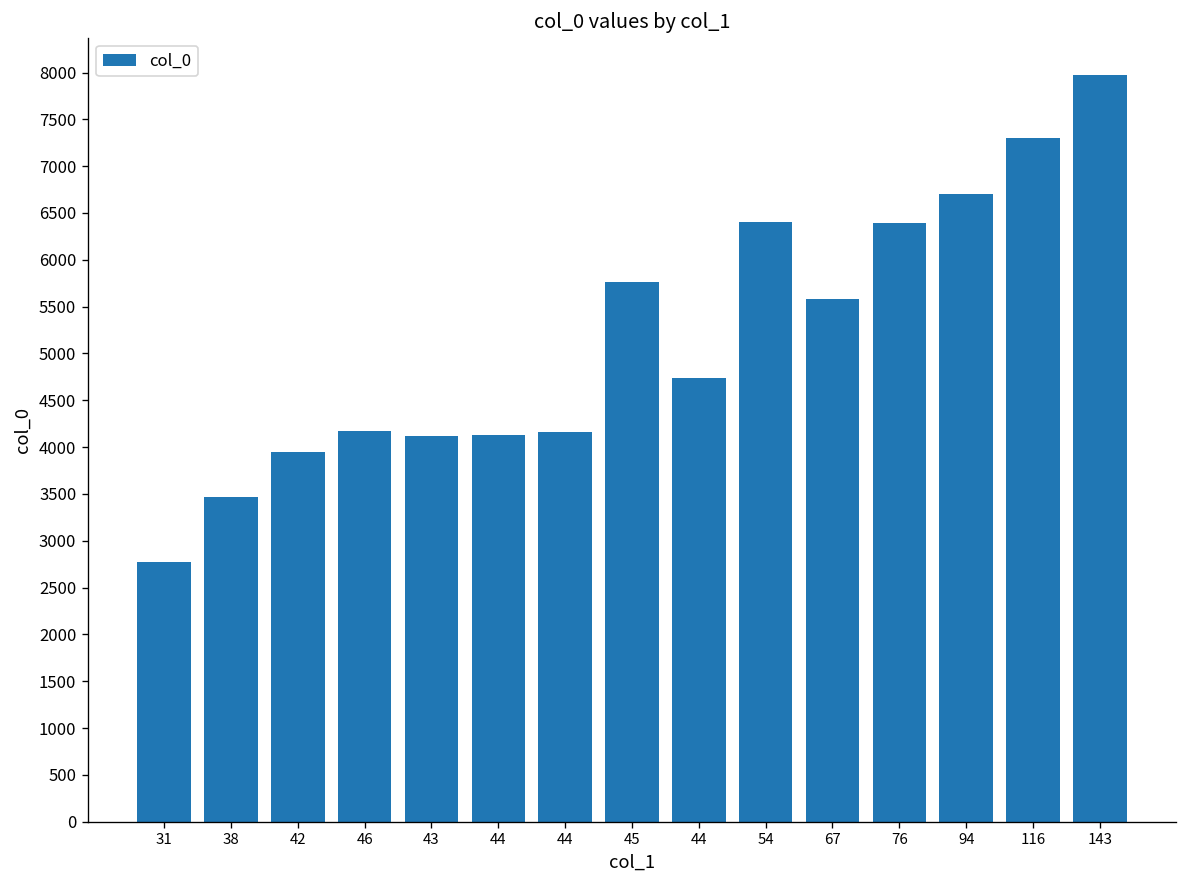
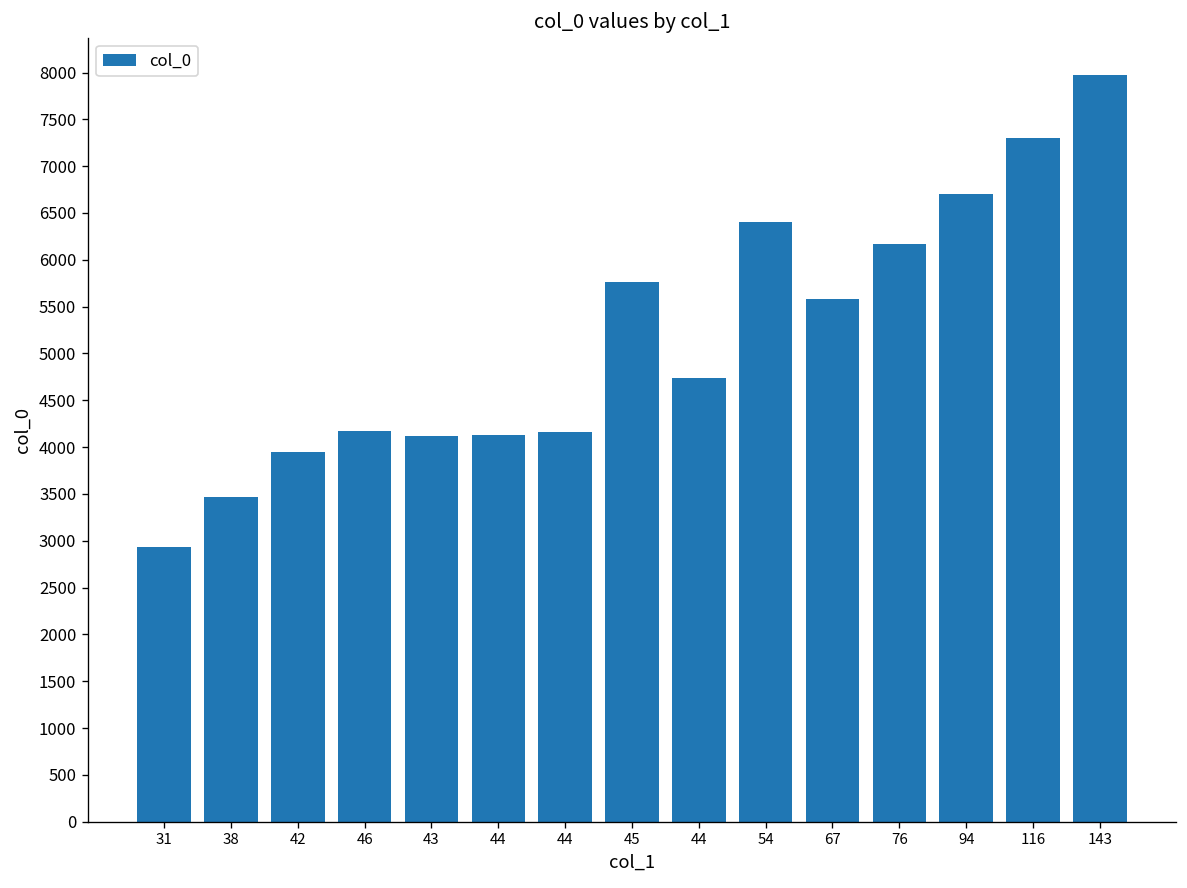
  {
-   "31": 2800,
+   "31": 2900,
    "38": 3500,
    "42": 3900,
    "46": 4200,
    "43": 4100,
    "45": 5800,
    "54": 6400,
    "67": 5600,
-   "76": 6400,
+   "76": 6200,
    "94": 6700,
    "116": 7300,
    "143": 8000
  }
